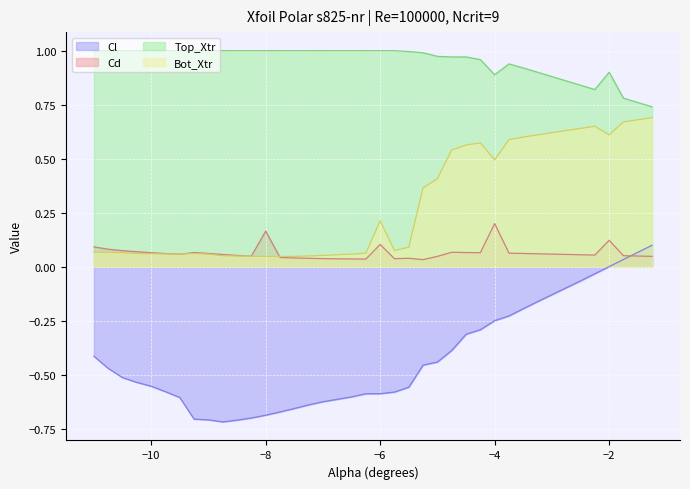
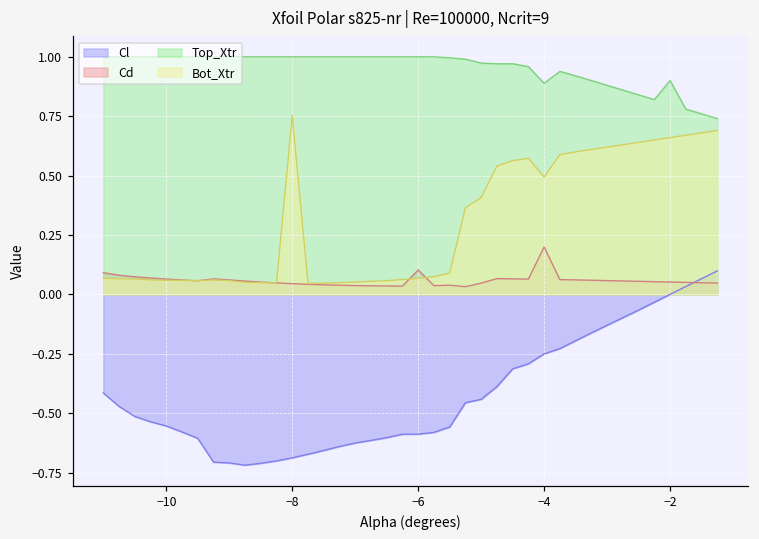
  {
    "Cd": {
-     "−8": 0.16,
+     "−8": 0.05,
      "−6": 0.10,
      "−4": 0.20,
-     "−2": 0.12
+     "−2": 0.05
    },
    "Top_Xtr": {
      "−8": 1.00,
      "−6": 1.00,
      "−4": 0.89,
      "−2": 0.90
    },
    "Bot_Xtr": {
-     "−8": 0.05,
-     "−6": 0.21,
+     "−8": 0.75,
+     "−6": 0.07,
      "−4": 0.49,
-     "−2": 0.61
+     "−2": 0.66
    }
  }
